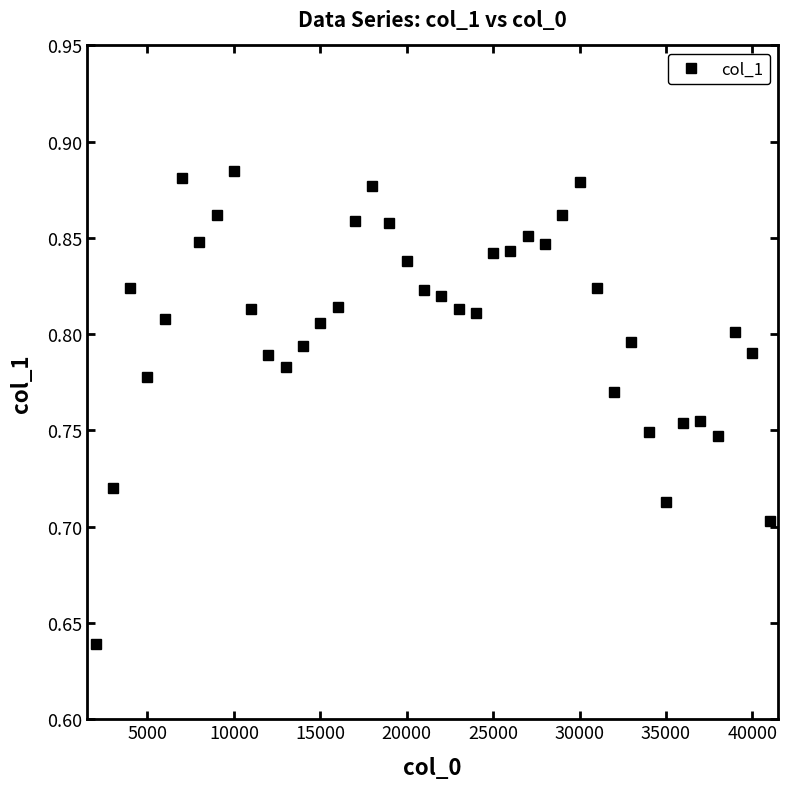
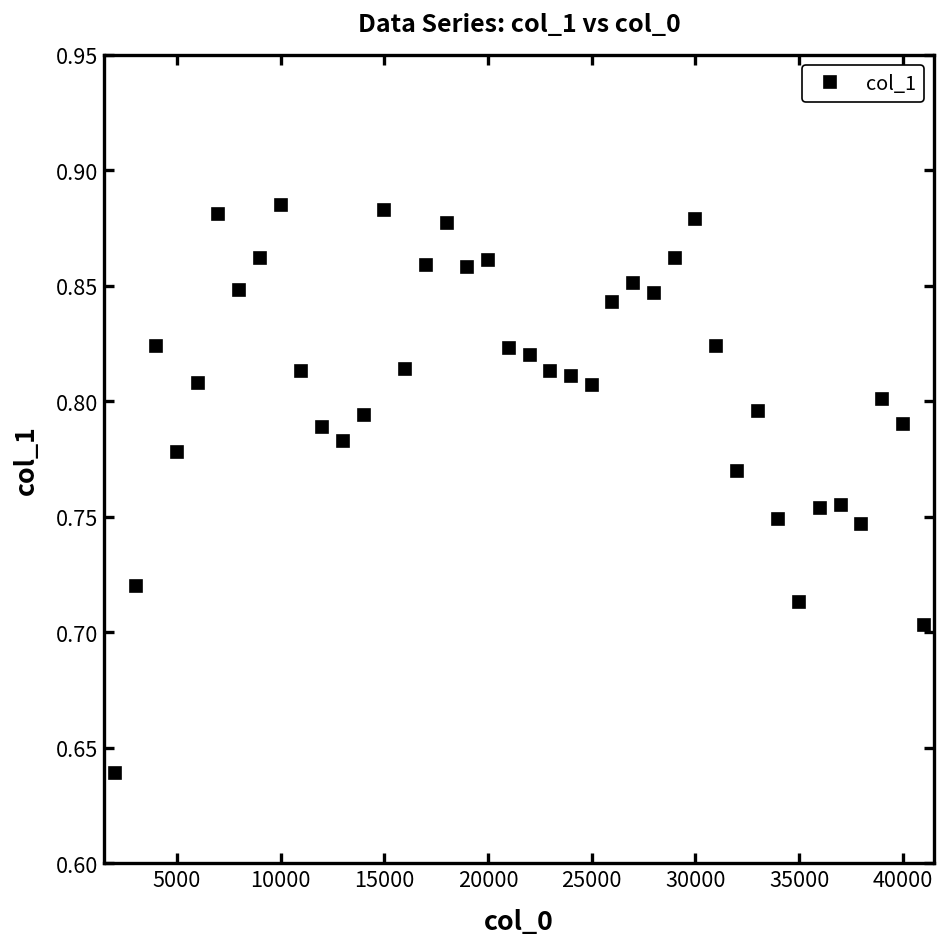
  {
    "5000": 0.778,
    "10000": 0.885,
-   "15000": 0.806,
-   "20000": 0.838,
-   "25000": 0.842,
+   "15000": 0.883,
+   "20000": 0.861,
+   "25000": 0.807,
    "30000": 0.879,
    "35000": 0.713,
    "40000": 0.790
  }
